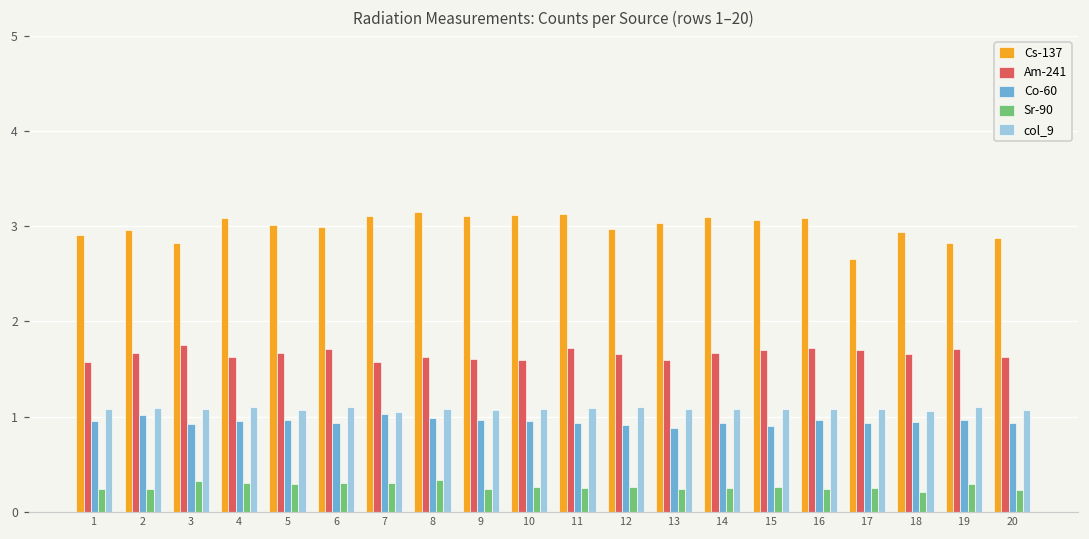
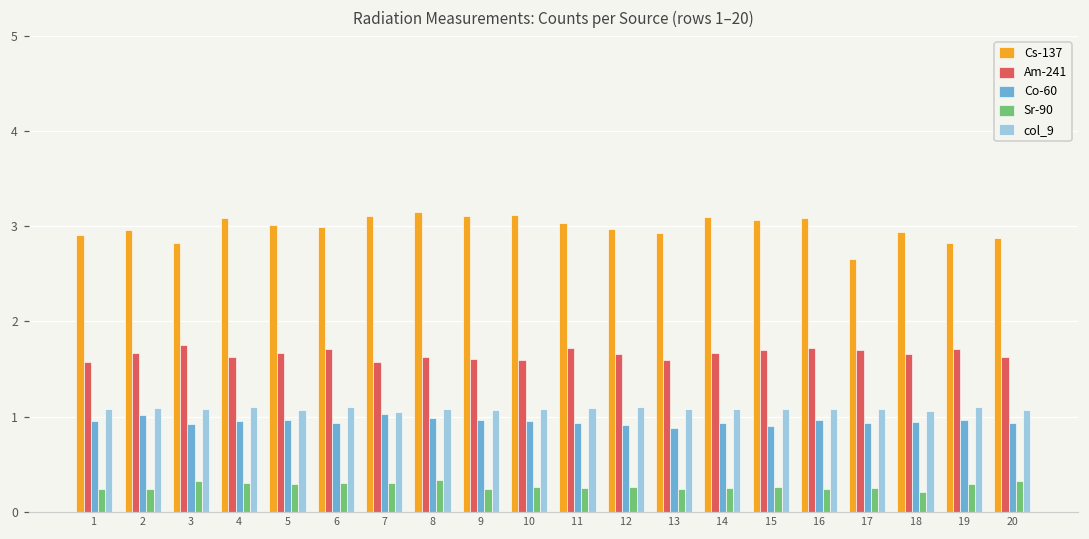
  {
    "Cs-137": {
      "1": 2.9,
      "2": 3.0,
      "3": 2.8,
      "4": 3.1,
      "5": 3.0,
      "6": 3.0,
      "7": 3.1,
      "8": 3.2,
      "9": 3.1,
      "10": 3.1,
-     "11": 3.1,
+     "11": 3.0,
      "12": 3.0,
-     "13": 3.0,
+     "13": 2.9,
      "14": 3.1,
      "15": 3.1,
      "16": 3.1,
      "17": 2.7,
      "18": 2.9,
      "19": 2.8,
      "20": 2.9
    },
    "Am-241": {
      "1": 1.6,
      "2": 1.7,
      "3": 1.8,
      "4": 1.6,
      "5": 1.7,
      "6": 1.7,
      "7": 1.6,
      "8": 1.6,
      "9": 1.6,
      "10": 1.6,
      "11": 1.7,
      "12": 1.7,
      "13": 1.6,
      "14": 1.7,
      "15": 1.7,
      "16": 1.7,
      "17": 1.7,
      "18": 1.7,
      "19": 1.7,
      "20": 1.6
    },
    "Sr-90": {
      "1": 0.2,
      "2": 0.2,
      "3": 0.3,
      "4": 0.3,
      "5": 0.3,
      "6": 0.3,
      "7": 0.3,
      "8": 0.3,
      "9": 0.2,
      "10": 0.3,
      "11": 0.3,
      "12": 0.3,
      "13": 0.2,
      "14": 0.2,
      "15": 0.3,
      "16": 0.2,
      "17": 0.2,
      "18": 0.2,
      "19": 0.3,
-     "20": 0.2
+     "20": 0.3
    }
  }
